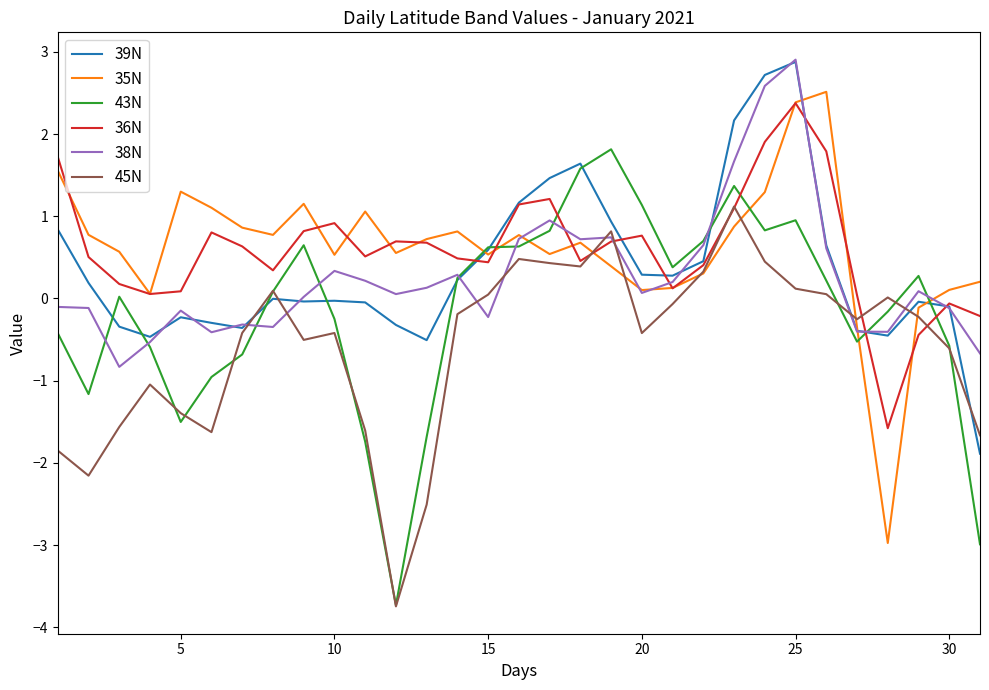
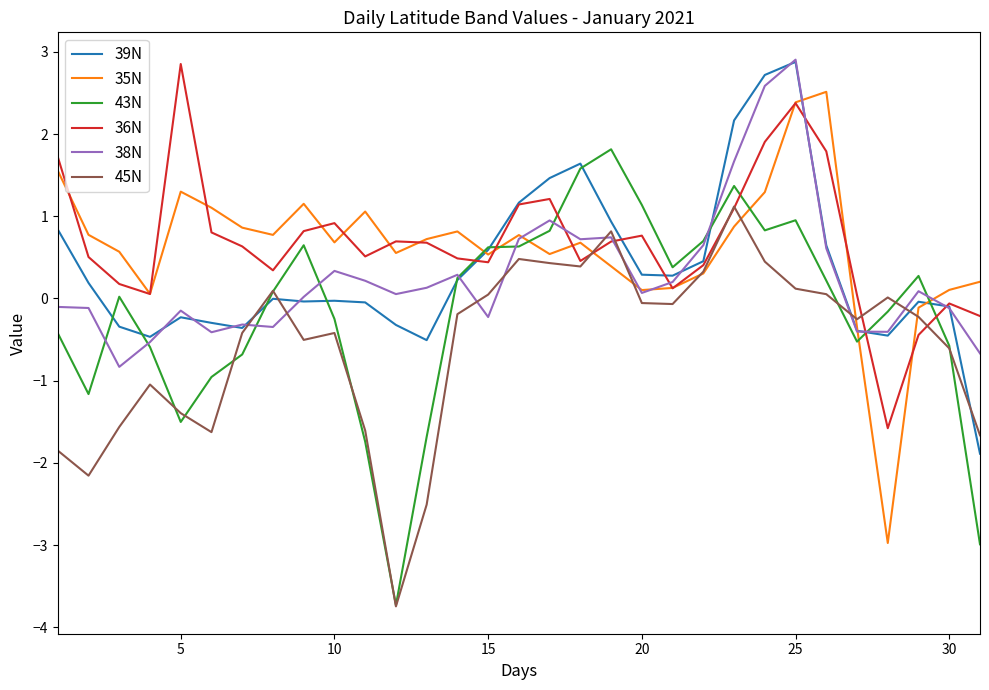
  {
    "39N": {
      "5": -0.2,
      "10": 0.0,
      "15": 0.6,
      "20": 0.3
    },
    "35N": {
      "5": 1.3,
-     "10": 0.5,
+     "10": 0.7,
      "15": 0.5,
      "20": 0.1,
      "30": 0.1
    },
    "43N": {
      "5": -1.5,
      "10": -0.2,
      "15": 0.6,
      "20": 1.1,
      "25": 1.0,
      "30": -0.6
    },
    "36N": {
-     "5": 0.1,
+     "5": 2.9,
      "10": 0.9,
      "15": 0.4,
      "20": 0.8,
      "30": -0.1
    },
    "38N": {
      "5": -0.1,
      "10": 0.3,
      "15": -0.2,
      "20": 0.1
    },
    "45N": {
      "5": -1.4,
      "10": -0.4,
      "15": 0.0,
-     "20": -0.4,
+     "20": -0.1,
      "25": 0.1,
      "30": -0.6
    }
  }
